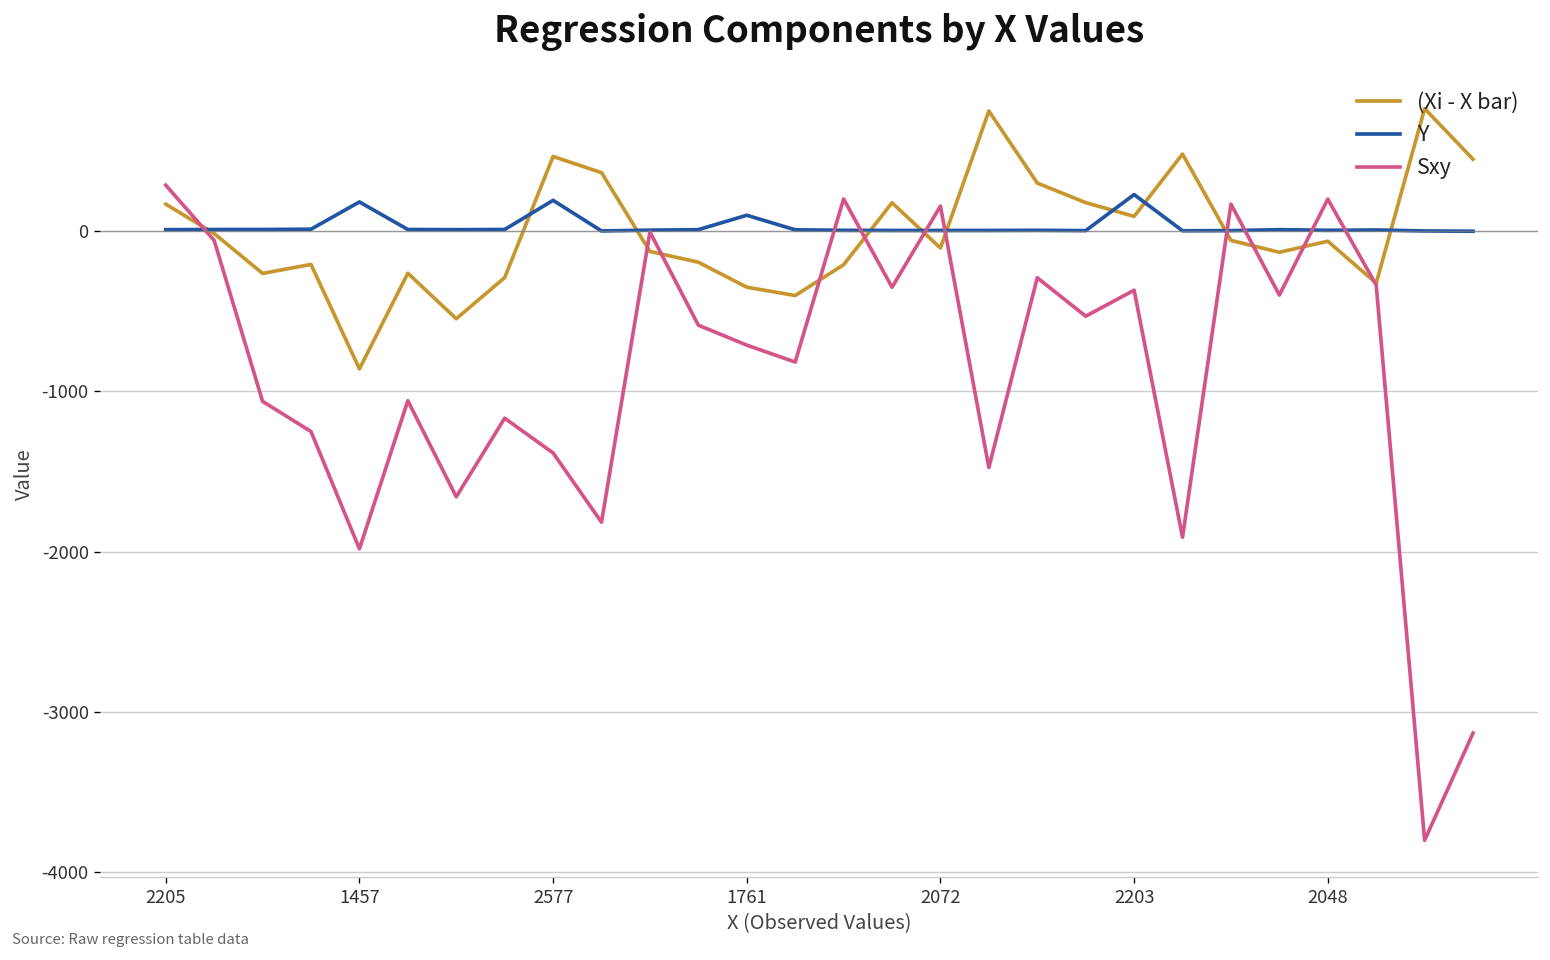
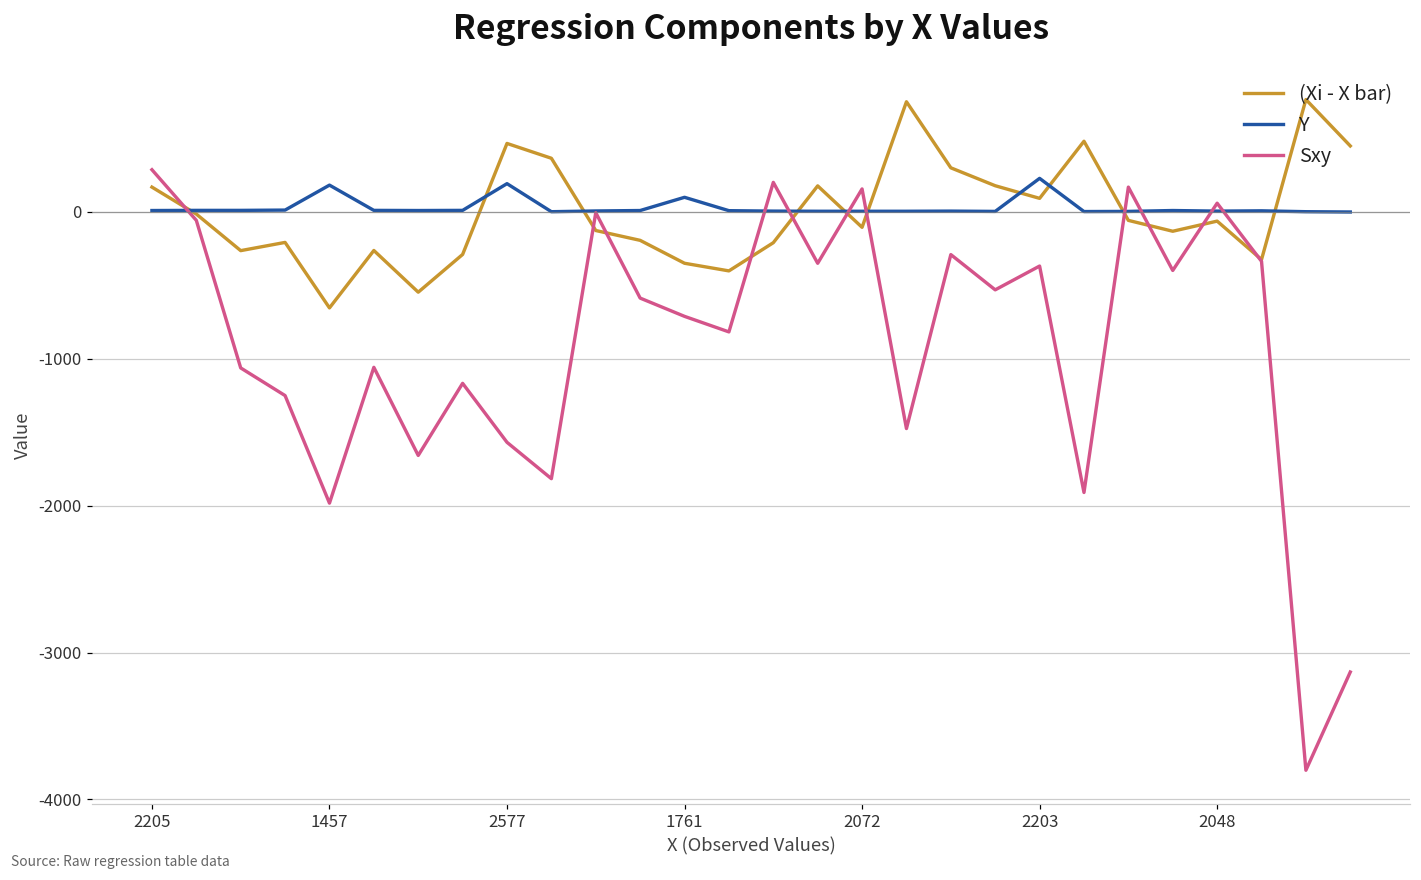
  {
    "(Xi - X bar)": {
      "2205": 170,
-     "1457": -860,
+     "1457": -650,
      "2577": 470,
      "1761": -350,
      "2072": -100,
      "2203": 90,
      "2048": -60
    },
    "Y": {
      "2205": 10,
      "1457": 180,
      "2577": 190,
      "1761": 100,
      "2072": 10,
      "2203": 230,
      "2048": 10
    },
    "Sxy": {
      "2205": 290,
      "1457": -1980,
-     "2577": -1380,
+     "2577": -1570,
      "1761": -710,
      "2072": 160,
      "2203": -370,
-     "2048": 200
+     "2048": 60
    }
  }
